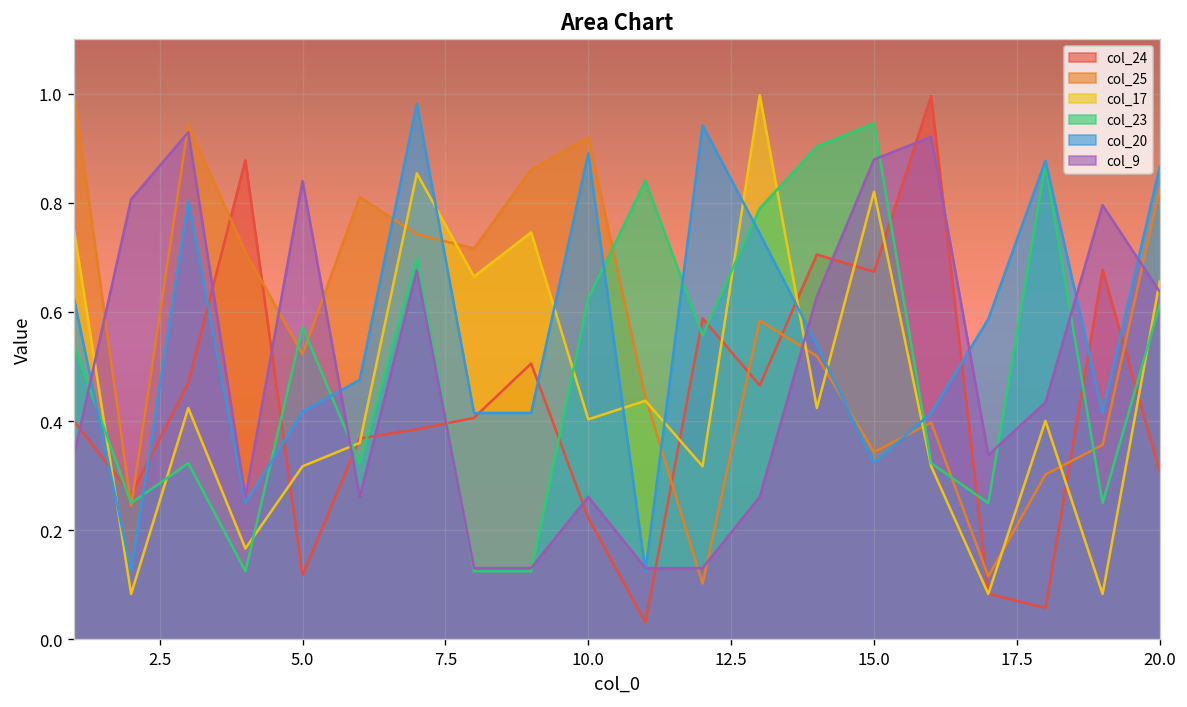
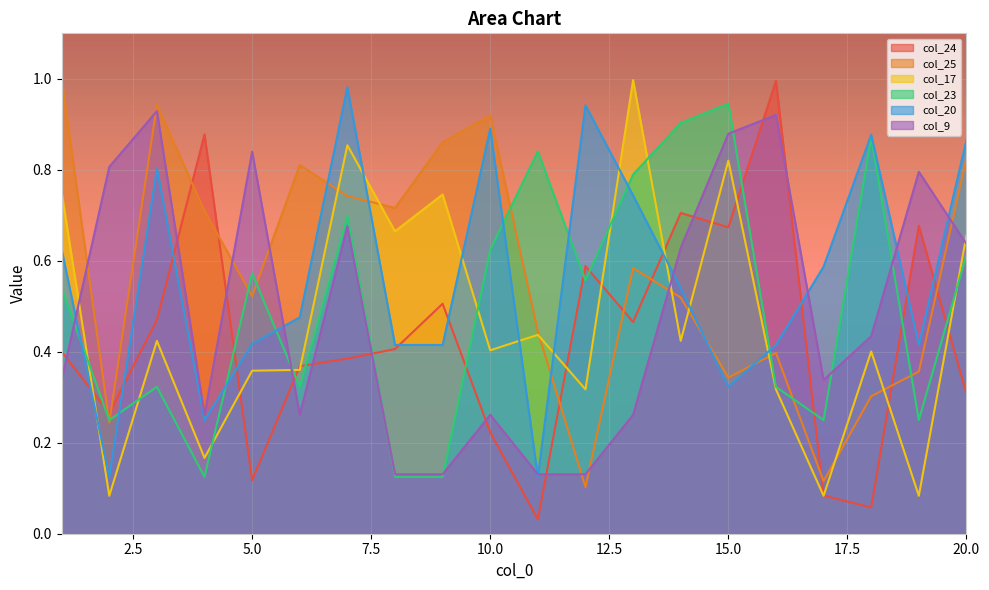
  {
    "col_17": {
-     "5.0": 0.32,
+     "5.0": 0.36,
      "10.0": 0.40,
      "15.0": 0.82,
      "20.0": 0.66
    },
    "col_23": {
      "5.0": 0.57,
      "10.0": 0.62,
      "15.0": 0.95,
      "20.0": 0.61
    },
    "col_20": {
      "5.0": 0.42,
      "10.0": 0.89,
      "15.0": 0.32,
      "20.0": 0.87
    },
    "col_9": {
      "5.0": 0.84,
      "10.0": 0.26,
      "15.0": 0.88,
      "20.0": 0.64
    }
  }
